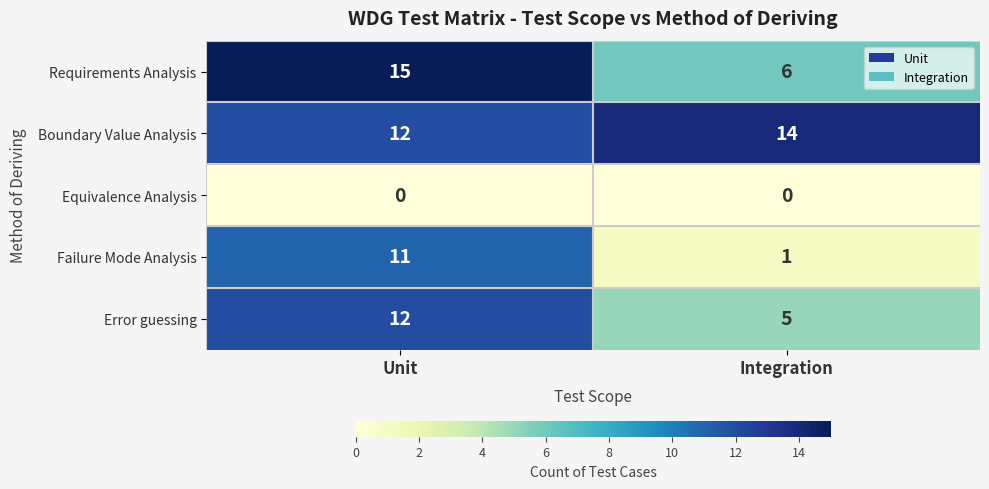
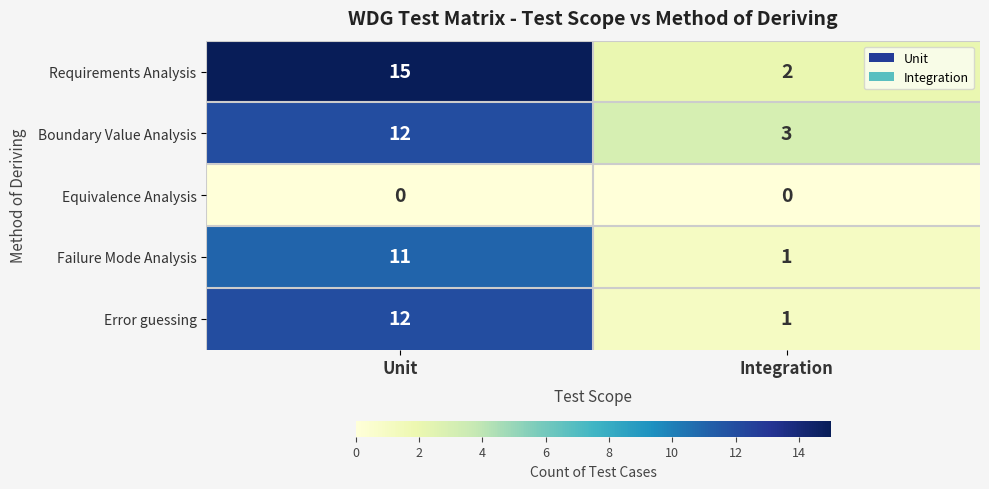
  {
    "Requirements Analysis": {
      "Unit": 15,
-     "Integration": 6
+     "Integration": 2
    },
    "Boundary Value Analysis": {
      "Unit": 12,
-     "Integration": 14
+     "Integration": 3
    },
    "Equivalence Analysis": {
      "Unit": 0,
      "Integration": 0
    },
    "Failure Mode Analysis": {
      "Unit": 11,
      "Integration": 1
    },
    "Error guessing": {
      "Unit": 12,
-     "Integration": 5
+     "Integration": 1
    }
  }
